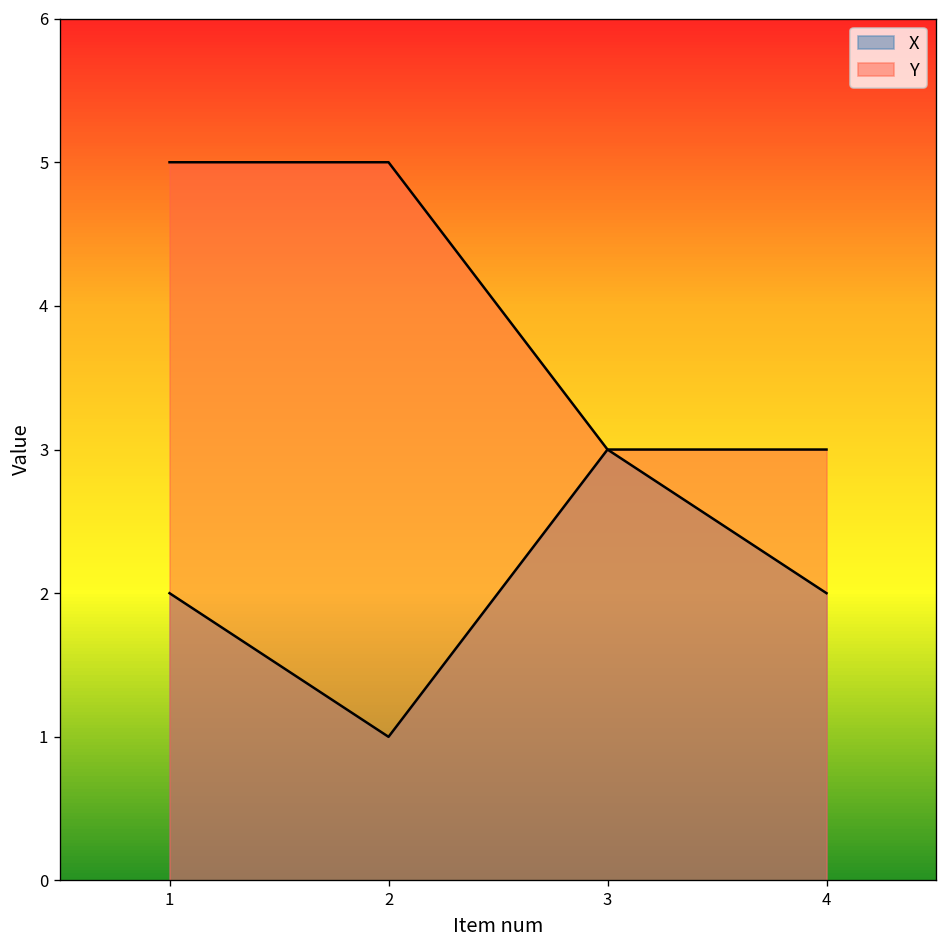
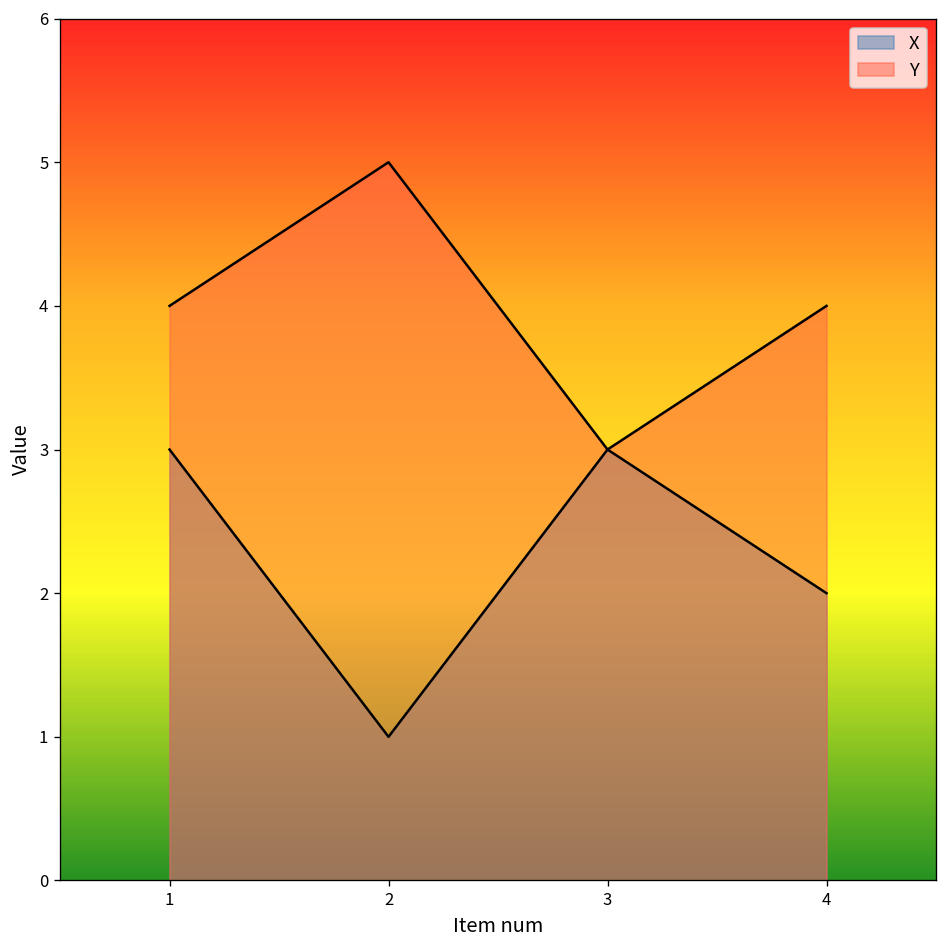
  {
    "X": {
-     "1": 2,
+     "1": 3,
      "2": 1,
      "4": 2
    },
    "Y": {
-     "1": 5,
+     "1": 4,
      "2": 5,
-     "4": 3
+     "4": 4
    }
  }
